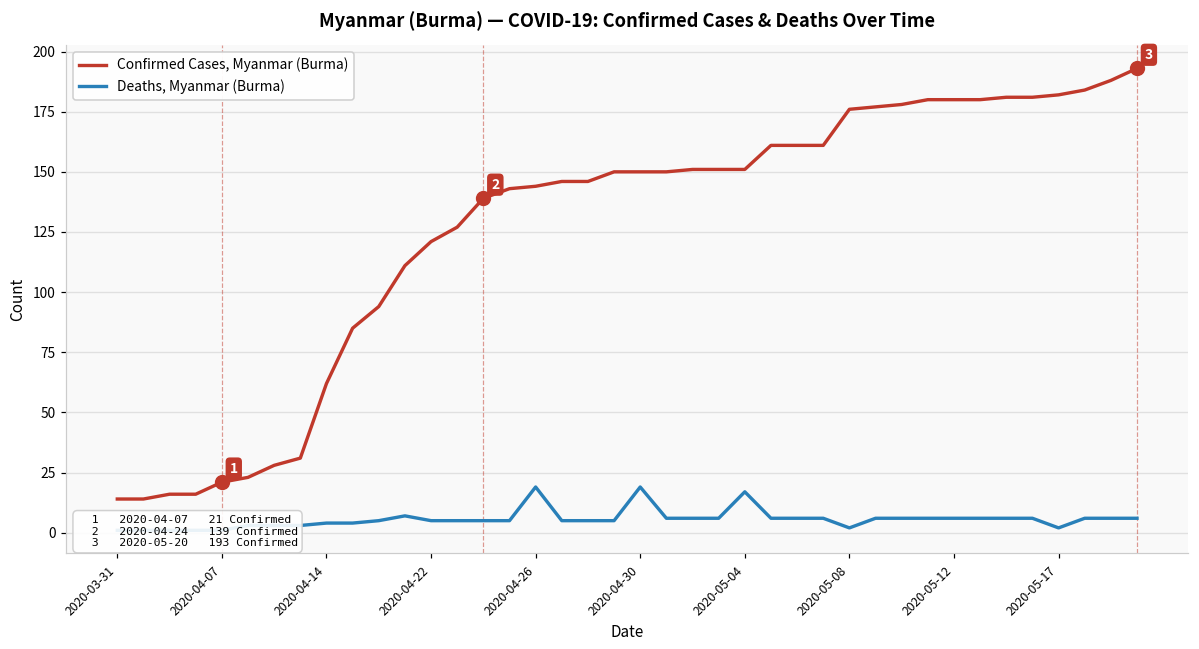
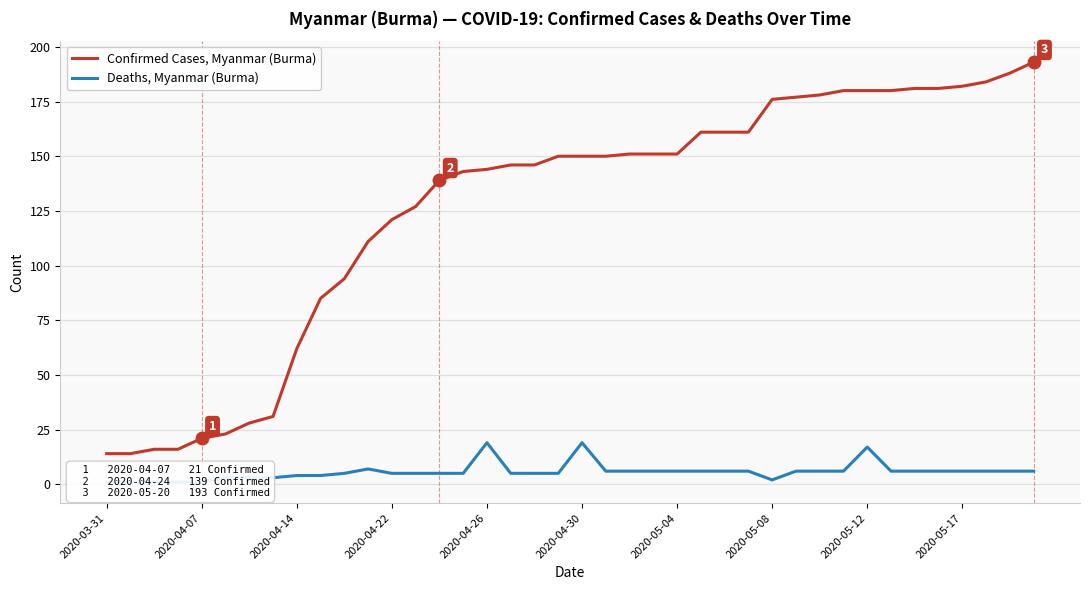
  {
    "Deaths, Myanmar (Burma)": {
      "2020-04-14": 4,
      "2020-04-22": 5,
      "2020-04-26": 19,
      "2020-04-30": 19,
-     "2020-05-04": 17,
+     "2020-05-04": 6,
      "2020-05-08": 2,
-     "2020-05-12": 6,
-     "2020-05-17": 2
+     "2020-05-12": 17,
+     "2020-05-17": 6
    }
  }
